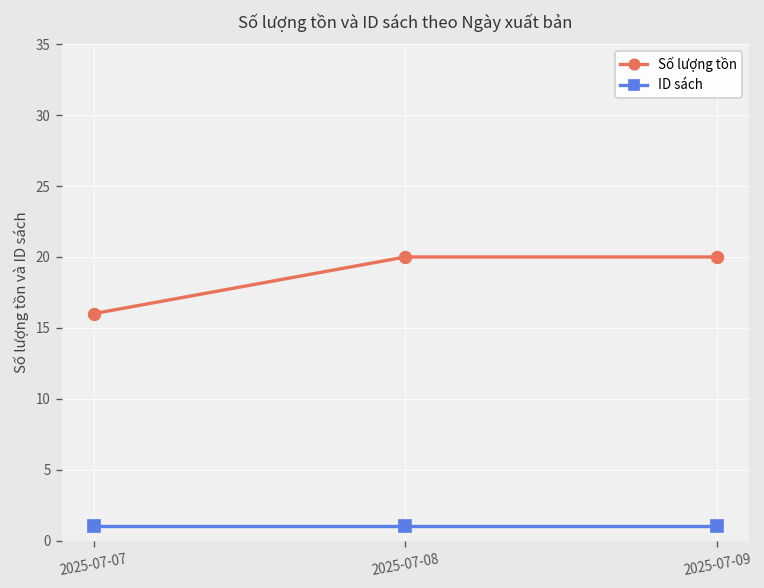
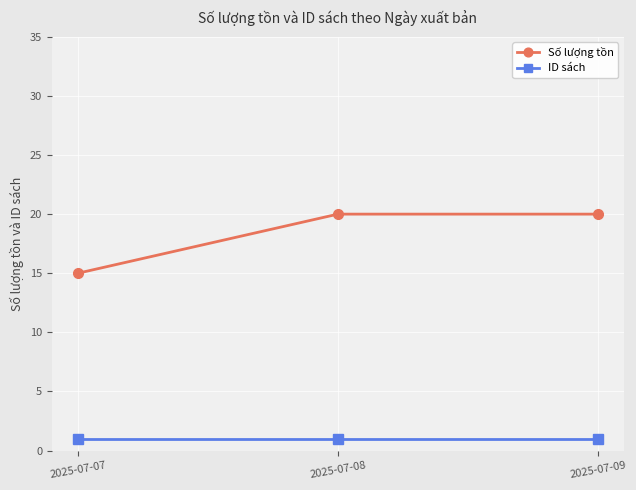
  {
    "Số lượng tồn": {
-     "2025-07-07": 16,
+     "2025-07-07": 15,
      "2025-07-08": 20,
      "2025-07-09": 20
    },
    "ID sách": {
      "2025-07-07": 1,
      "2025-07-08": 1,
      "2025-07-09": 1
    }
  }
